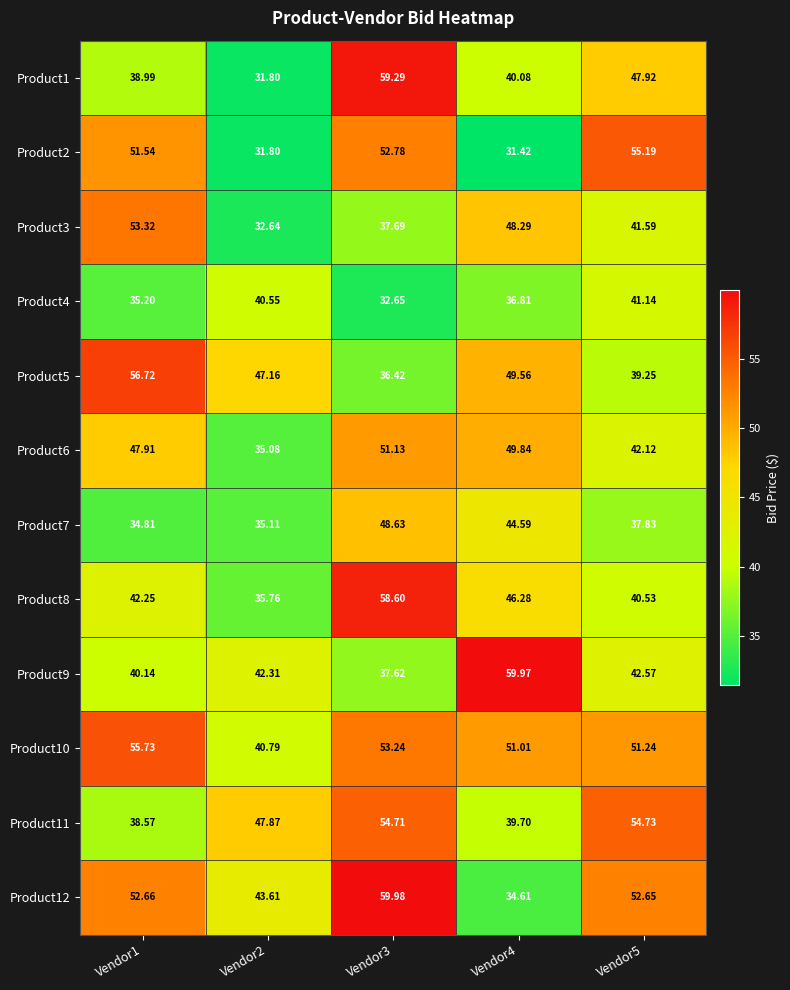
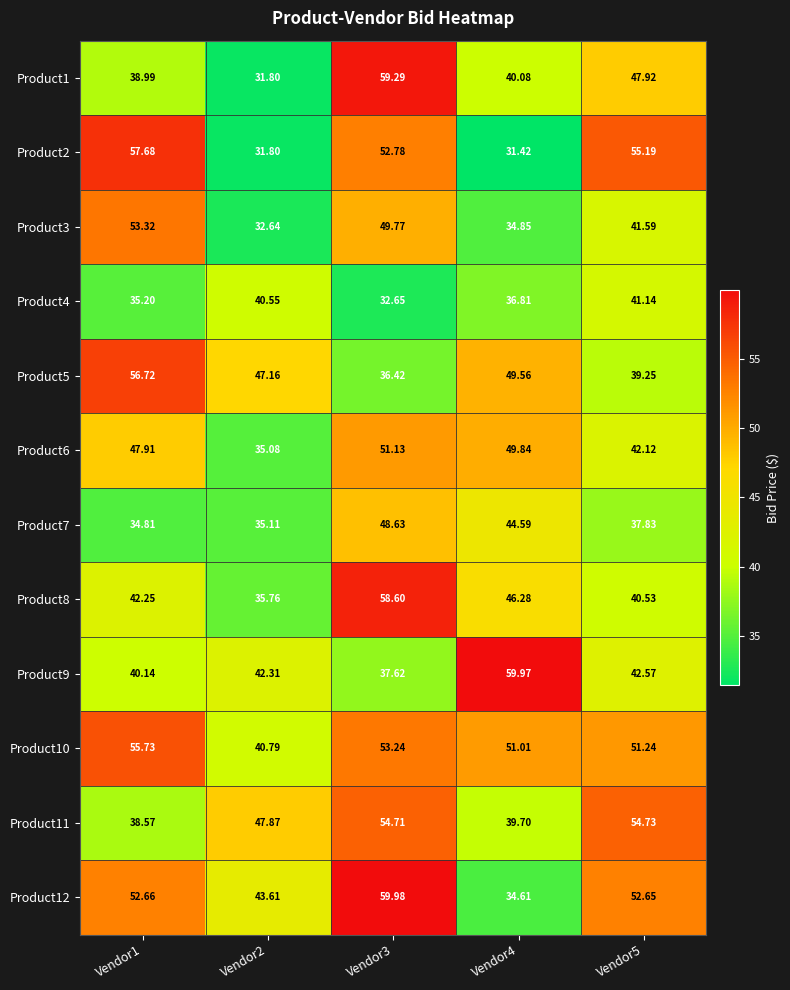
  {
    "Product1": {
      "Vendor1": 38.99,
      "Vendor2": 31.80,
      "Vendor3": 59.29,
      "Vendor4": 40.08,
      "Vendor5": 47.92
    },
    "Product2": {
-     "Vendor1": 51.54,
+     "Vendor1": 57.68,
      "Vendor2": 31.80,
      "Vendor3": 52.78,
      "Vendor4": 31.42,
      "Vendor5": 55.19
    },
    "Product3": {
      "Vendor1": 53.32,
      "Vendor2": 32.64,
-     "Vendor3": 37.69,
-     "Vendor4": 48.29,
+     "Vendor3": 49.77,
+     "Vendor4": 34.85,
      "Vendor5": 41.59
    },
    "Product4": {
      "Vendor1": 35.20,
      "Vendor2": 40.55,
      "Vendor3": 32.65,
      "Vendor4": 36.81,
      "Vendor5": 41.14
    },
    "Product5": {
      "Vendor1": 56.72,
      "Vendor2": 47.16,
      "Vendor3": 36.42,
      "Vendor4": 49.56,
      "Vendor5": 39.25
    },
    "Product6": {
      "Vendor1": 47.91,
      "Vendor2": 35.08,
      "Vendor3": 51.13,
      "Vendor4": 49.84,
      "Vendor5": 42.12
    },
    "Product7": {
      "Vendor1": 34.81,
      "Vendor2": 35.11,
      "Vendor3": 48.63,
      "Vendor4": 44.59,
      "Vendor5": 37.83
    },
    "Product8": {
      "Vendor1": 42.25,
      "Vendor2": 35.76,
      "Vendor3": 58.60,
      "Vendor4": 46.28,
      "Vendor5": 40.53
    },
    "Product9": {
      "Vendor1": 40.14,
      "Vendor2": 42.31,
      "Vendor3": 37.62,
      "Vendor4": 59.97,
      "Vendor5": 42.57
    },
    "Product10": {
      "Vendor1": 55.73,
      "Vendor2": 40.79,
      "Vendor3": 53.24,
      "Vendor4": 51.01,
      "Vendor5": 51.24
    },
    "Product11": {
      "Vendor1": 38.57,
      "Vendor2": 47.87,
      "Vendor3": 54.71,
      "Vendor4": 39.70,
      "Vendor5": 54.73
    },
    "Product12": {
      "Vendor1": 52.66,
      "Vendor2": 43.61,
      "Vendor3": 59.98,
      "Vendor4": 34.61,
      "Vendor5": 52.65
    }
  }
